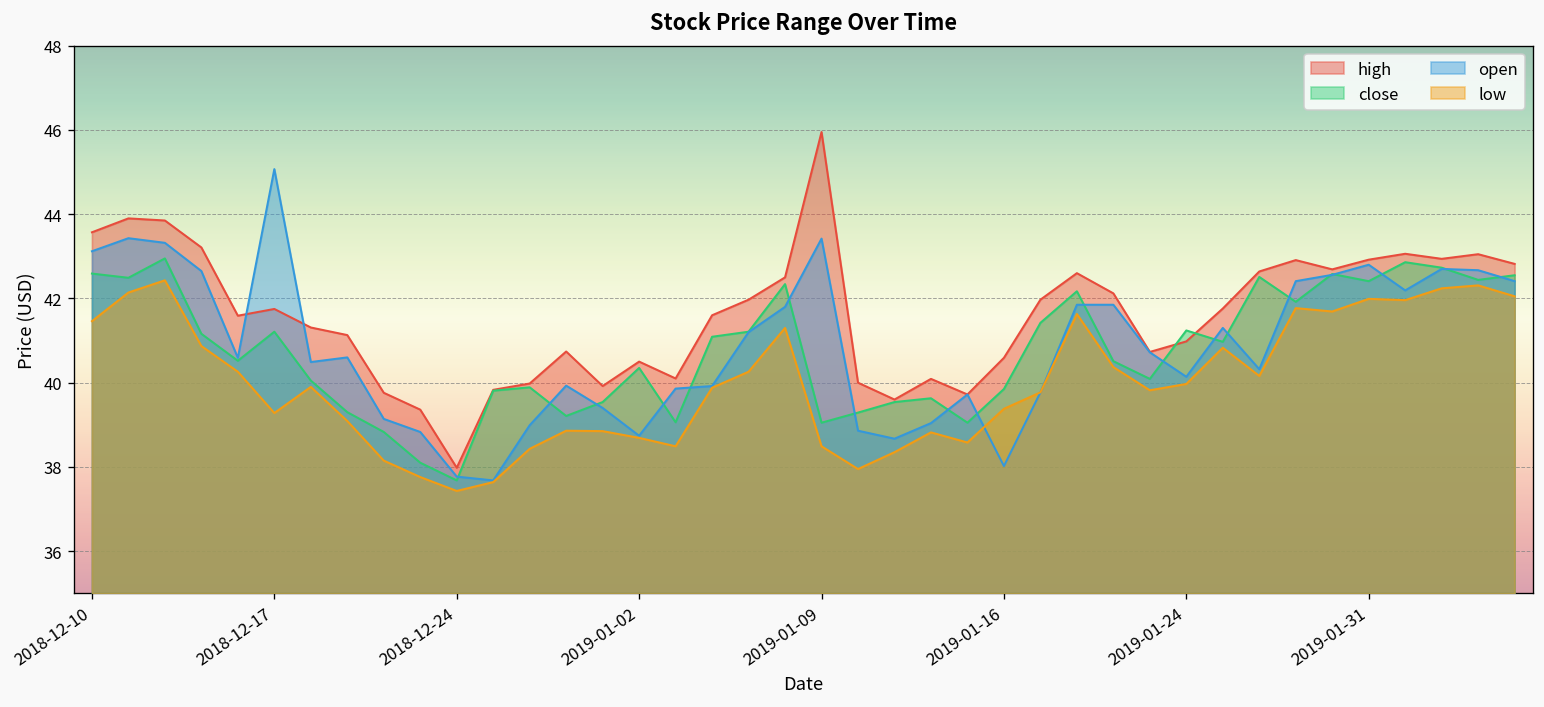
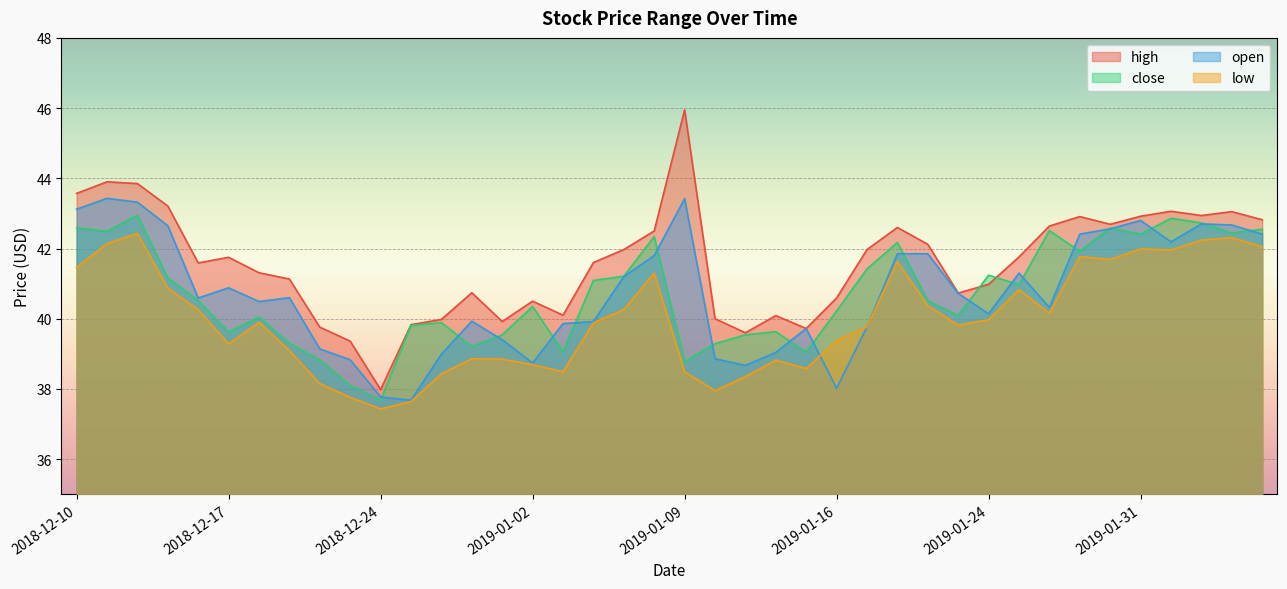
  {
    "high": {
      "2018-12-10": 43.6,
      "2018-12-17": 41.8,
      "2018-12-24": 38.0,
      "2019-01-02": 40.5,
      "2019-01-09": 46.0,
      "2019-01-16": 40.6,
      "2019-01-24": 41.0,
      "2019-01-31": 42.9
    },
    "close": {
      "2018-12-10": 42.6,
-     "2018-12-17": 41.2,
+     "2018-12-17": 39.6,
      "2018-12-24": 37.7,
      "2019-01-02": 40.4,
-     "2019-01-09": 39.1,
-     "2019-01-16": 39.9,
+     "2019-01-09": 38.8,
+     "2019-01-16": 40.2,
      "2019-01-24": 41.2,
      "2019-01-31": 42.4
    },
    "open": {
      "2018-12-10": 43.1,
-     "2018-12-17": 45.1,
+     "2018-12-17": 40.9,
      "2018-12-24": 37.8,
      "2019-01-09": 43.4,
      "2019-01-16": 38.0,
      "2019-01-24": 40.1,
      "2019-01-31": 42.8
    },
    "low": {
      "2018-12-10": 41.5,
      "2018-12-17": 39.3,
      "2018-12-24": 37.4,
      "2019-01-09": 38.5,
      "2019-01-16": 39.4,
      "2019-01-24": 40.0,
      "2019-01-31": 42.0
    }
  }
